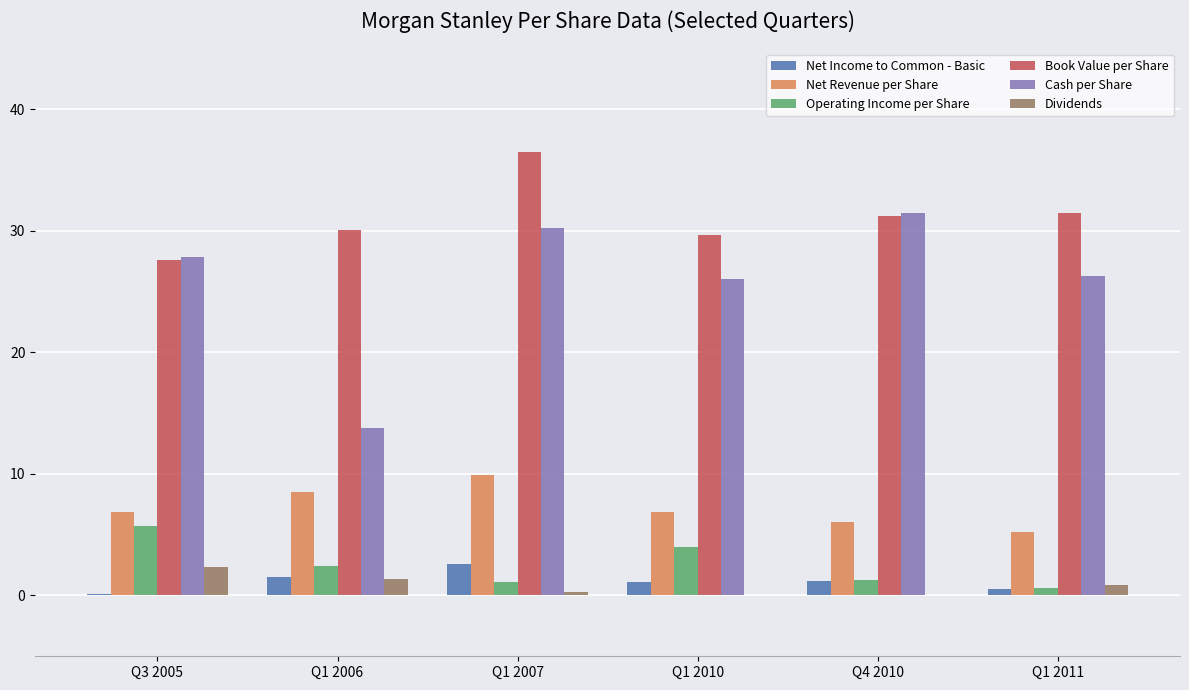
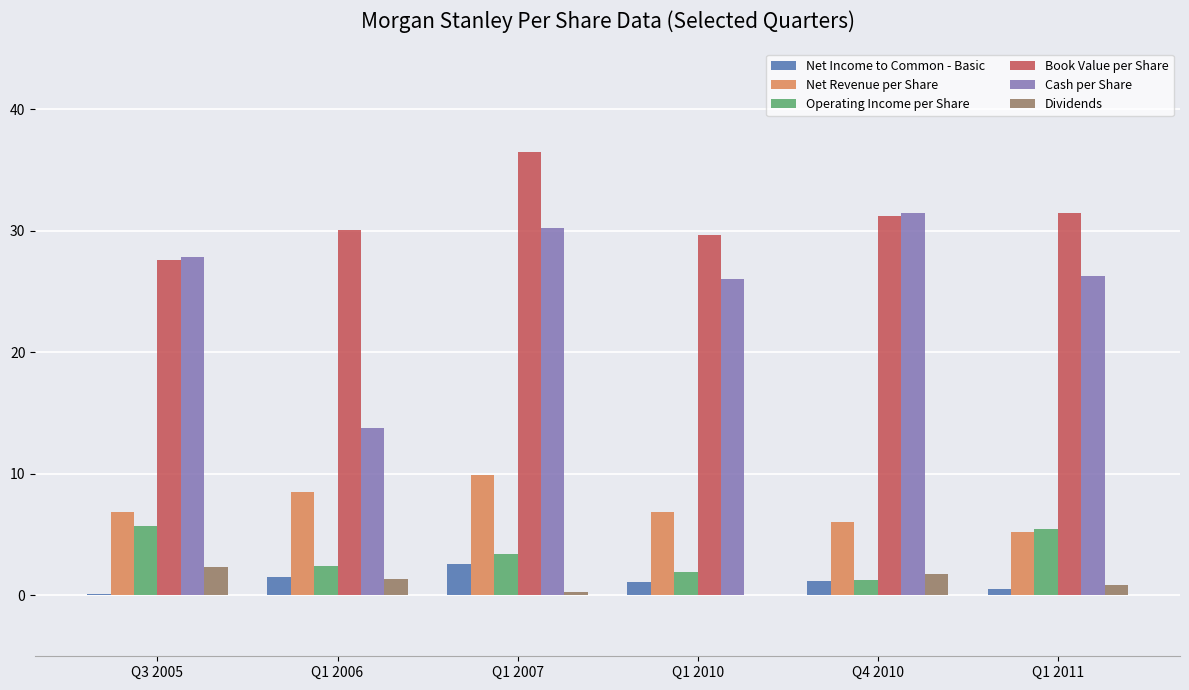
  {
    "Operating Income per Share": {
      "Q3 2005": 5.7,
      "Q1 2006": 2.4,
-     "Q1 2007": 1.1,
-     "Q1 2010": 4.0,
+     "Q1 2007": 3.4,
+     "Q1 2010": 1.9,
      "Q4 2010": 1.3,
-     "Q1 2011": 0.6
+     "Q1 2011": 5.4
    },
    "Dividends": {
      "Q3 2005": 2.3,
      "Q1 2006": 1.3,
      "Q1 2007": 0.3,
-     "Q4 2010": 0.1,
+     "Q4 2010": 1.8,
      "Q1 2011": 0.9
    }
  }
